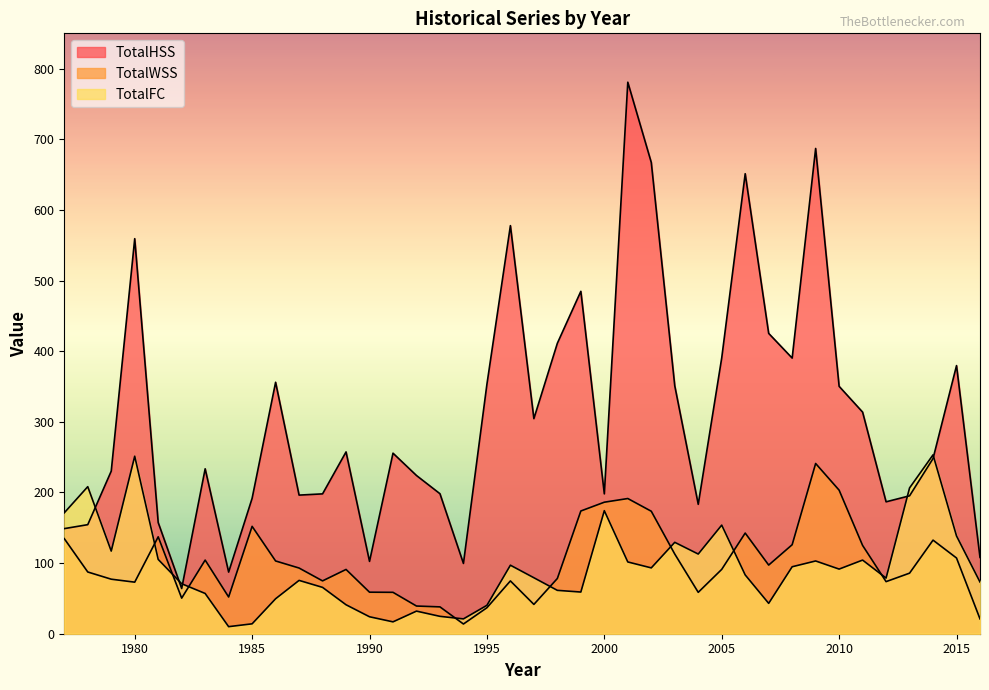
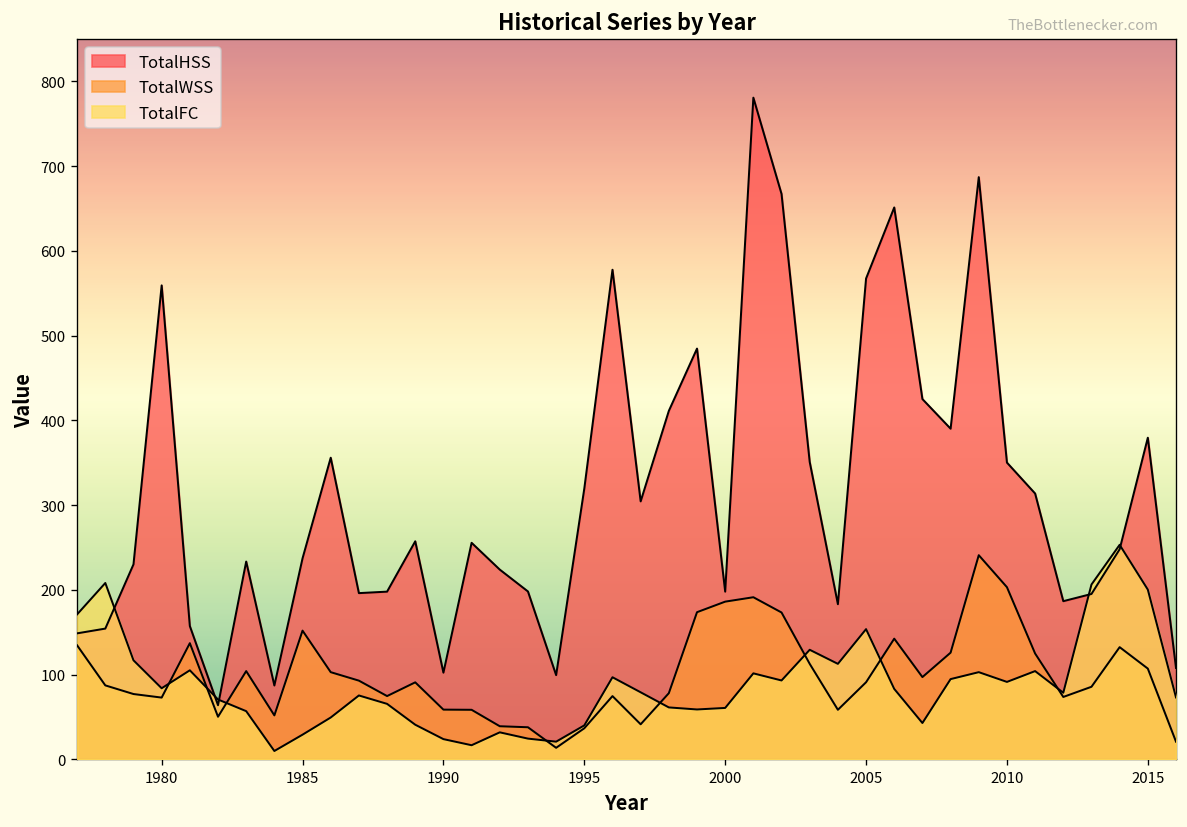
  {
    "TotalHSS": {
      "1980": 560,
-     "1985": 190,
+     "1985": 240,
      "1990": 100,
-     "1995": 350,
+     "1995": 320,
      "2000": 200,
-     "2005": 390,
+     "2005": 570,
      "2010": 350,
      "2015": 380
    },
    "TotalWSS": {
      "1980": 70,
      "1985": 150,
      "1990": 60,
      "2000": 190,
      "2005": 90,
      "2010": 200,
      "2015": 110
    },
    "TotalFC": {
-     "1980": 250,
-     "1985": 10,
+     "1980": 80,
+     "1985": 30,
      "1990": 20,
-     "2000": 170,
+     "2000": 60,
      "2005": 150,
      "2010": 90,
-     "2015": 140
+     "2015": 200
    }
  }
